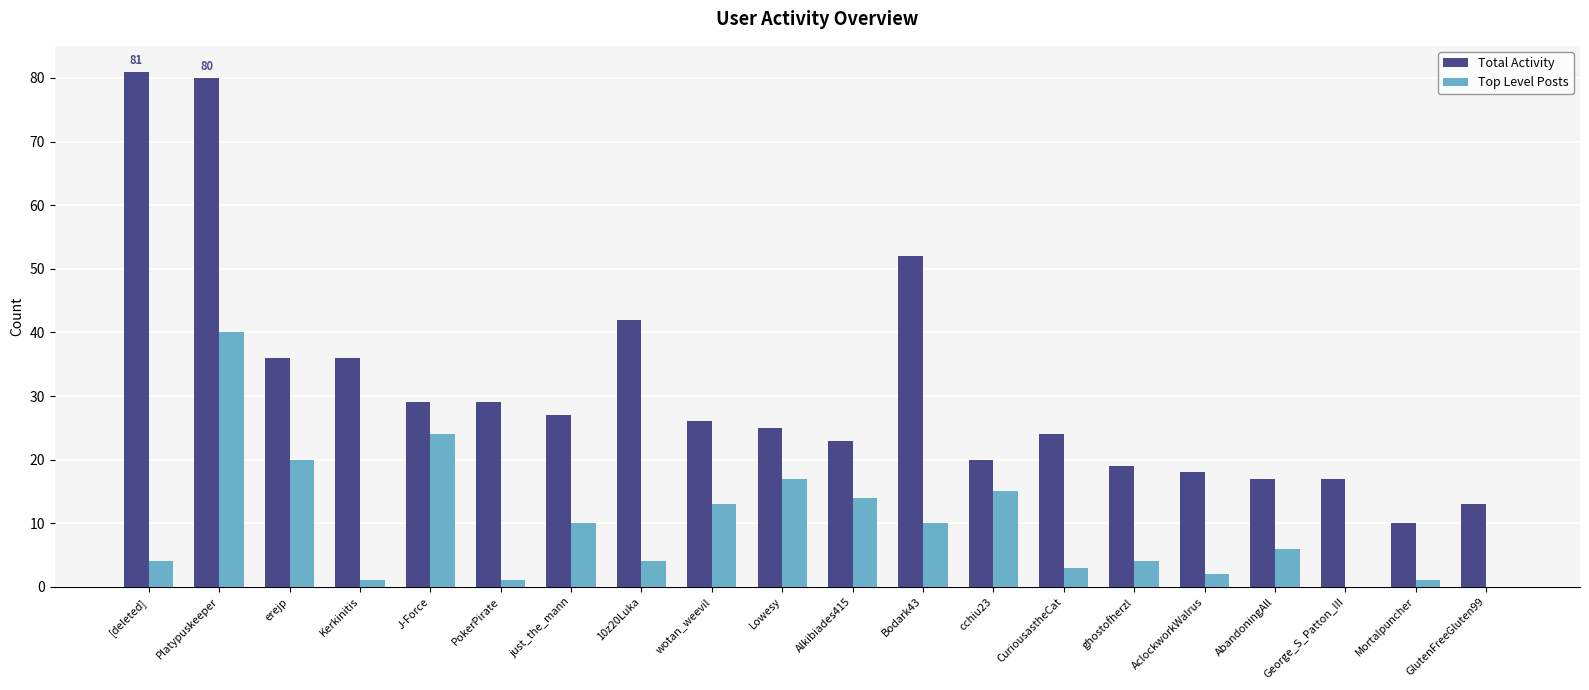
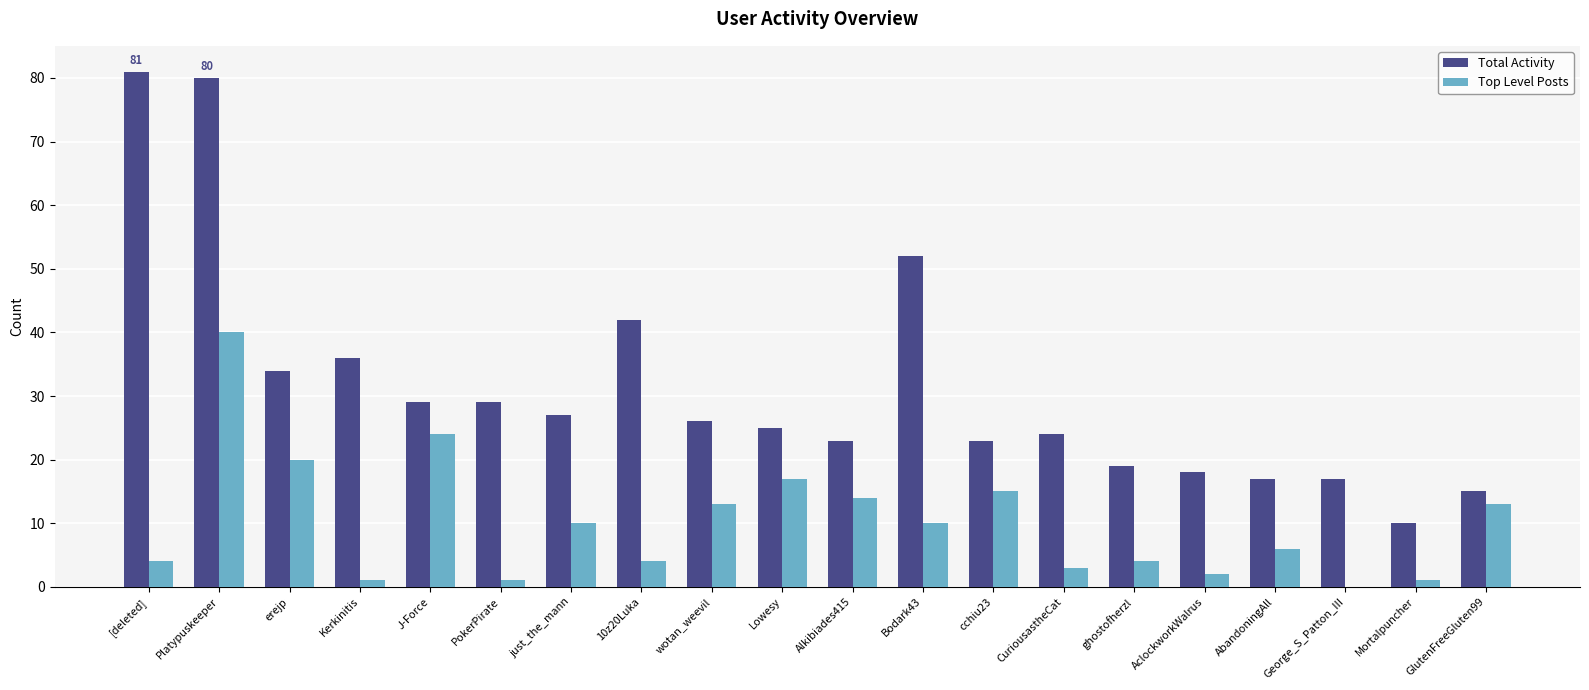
  {
    "Total Activity": {
-     "erejp": 36,
+     "erejp": 34,
      "Kerkinitis": 36,
      "J-Force": 29,
      "PokerPirate": 29,
      "just_the_mann": 27,
      "10z20Luka": 42,
      "wotan_weevil": 26,
      "Lowesy": 25,
      "Alkibiades415": 23,
      "Bodark43": 52,
-     "cchiu23": 20,
+     "cchiu23": 23,
      "CuriousastheCat": 24,
      "ghostofherzl": 19,
      "AclockworkWalrus": 18,
      "AbandoningAll": 17,
      "George_S_Patton_III": 17,
      "Mortalpuncher": 10,
-     "GlutenFreeGluten99": 13
+     "GlutenFreeGluten99": 15
    },
    "Top Level Posts": {
      "[deleted]": 4,
      "Platypuskeeper": 40,
      "erejp": 20,
      "Kerkinitis": 1,
      "J-Force": 24,
      "PokerPirate": 1,
      "just_the_mann": 10,
      "10z20Luka": 4,
      "wotan_weevil": 13,
      "Lowesy": 17,
      "Alkibiades415": 14,
      "Bodark43": 10,
      "cchiu23": 15,
      "CuriousastheCat": 3,
      "ghostofherzl": 4,
      "AclockworkWalrus": 2,
      "AbandoningAll": 6,
      "George_S_Patton_III": 0,
      "Mortalpuncher": 1,
-     "GlutenFreeGluten99": 0
+     "GlutenFreeGluten99": 13
    }
  }
